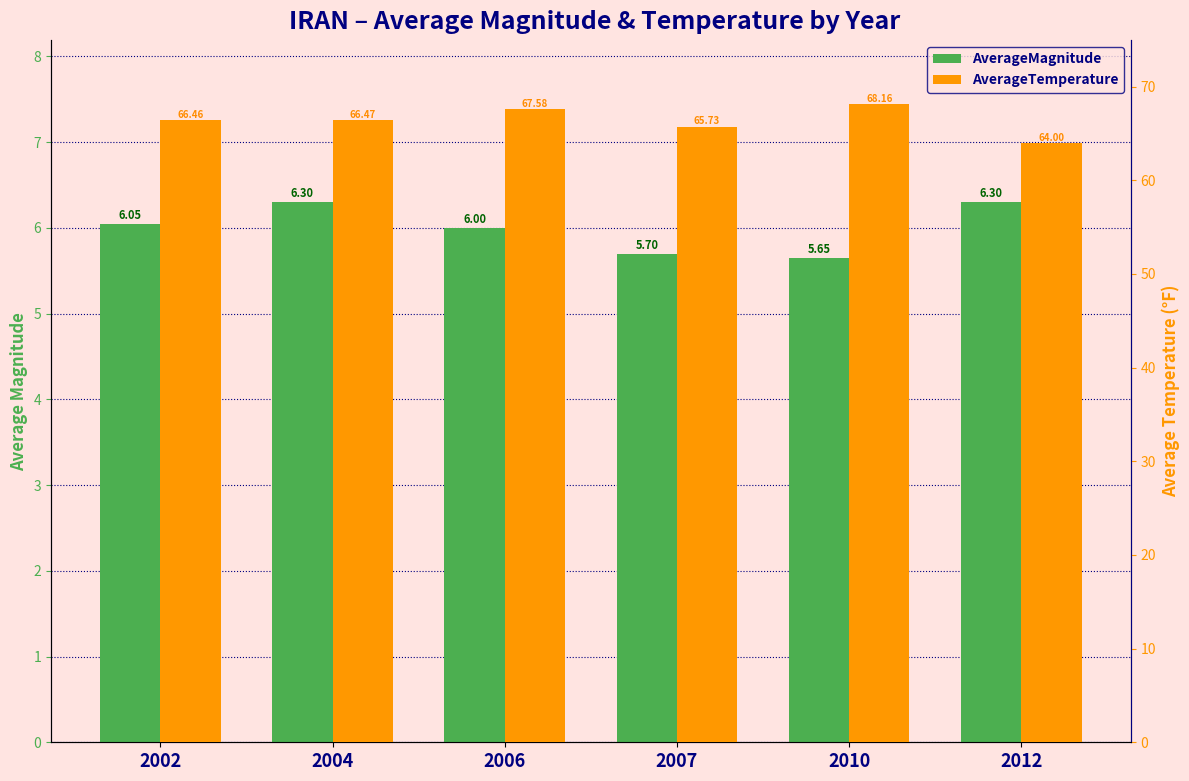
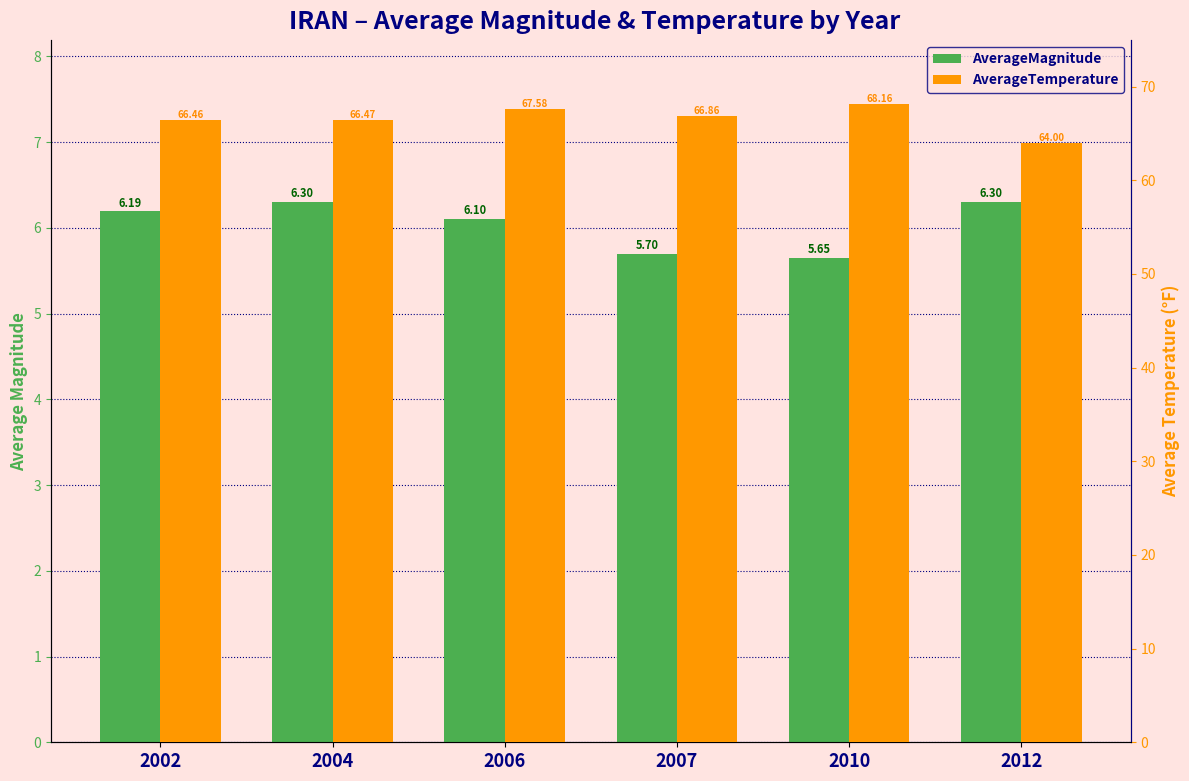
  {
    "AverageMagnitude": {
-     "2002": 6.05,
+     "2002": 6.19,
      "2004": 6.30,
-     "2006": 6.00,
+     "2006": 6.10,
      "2007": 5.70,
      "2010": 5.65,
      "2012": 6.30
    },
    "AverageTemperature": {
      "2002": 66.46,
      "2004": 66.47,
      "2006": 67.58,
-     "2007": 65.73,
+     "2007": 66.86,
      "2010": 68.16,
      "2012": 64.00
    }
  }
